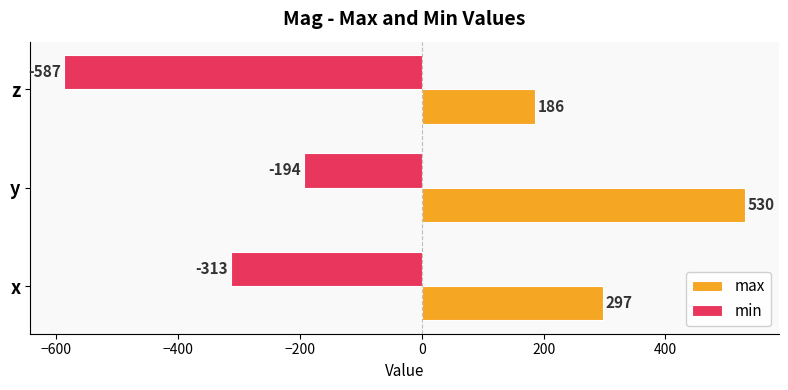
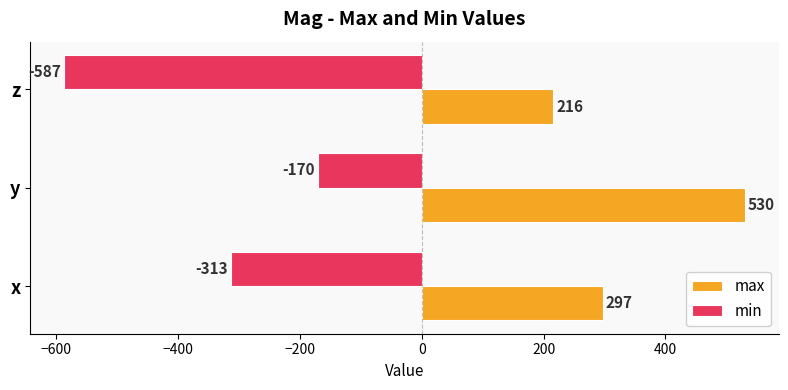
  {
    "max": {
-     "z": 186,
+     "z": 216,
      "y": 530,
      "x": 297
    },
    "min": {
      "z": -587,
-     "y": -194,
+     "y": -170,
      "x": -313
    }
  }
